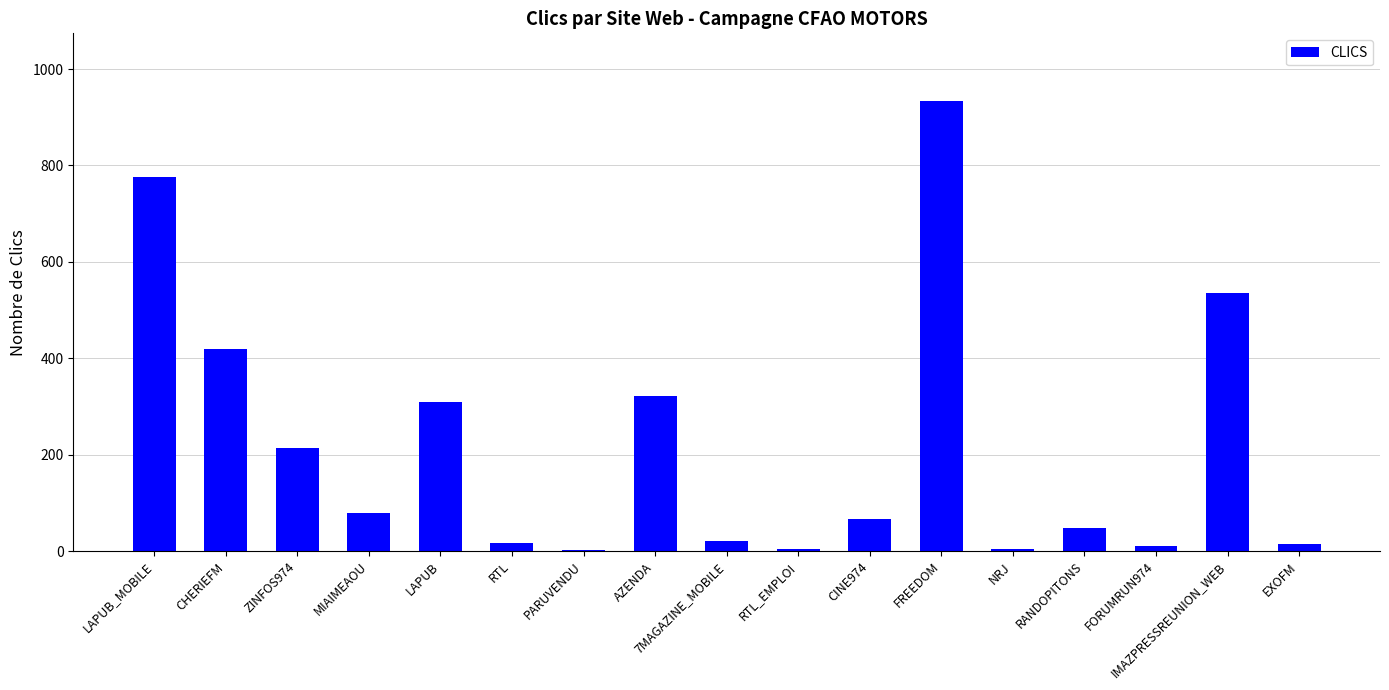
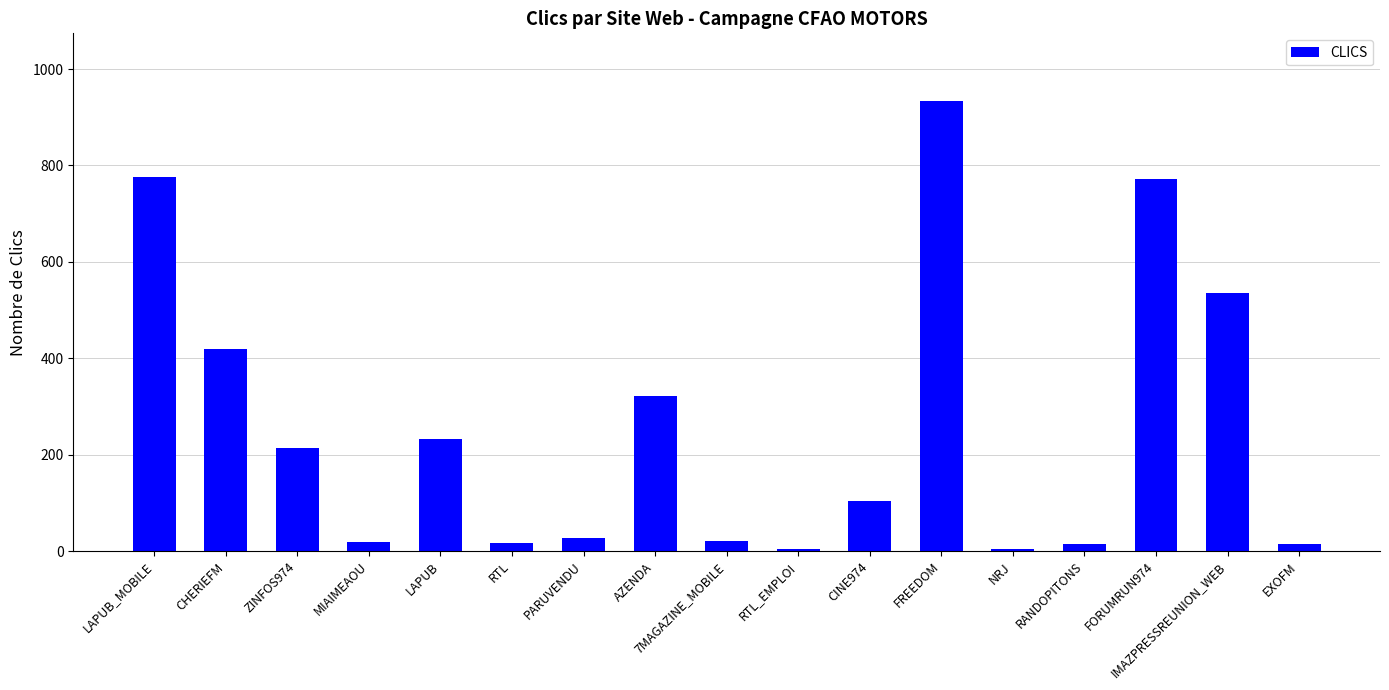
  {
    "LAPUB_MOBILE": 780,
    "CHERIEFM": 420,
    "ZINFOS974": 210,
-   "MIAIMEAOU": 80,
-   "LAPUB": 310,
+   "MIAIMEAOU": 20,
+   "LAPUB": 230,
    "RTL": 20,
-   "PARUVENDU": 0,
+   "PARUVENDU": 30,
    "AZENDA": 320,
    "7MAGAZINE_MOBILE": 20,
-   "CINE974": 70,
+   "CINE974": 100,
    "FREEDOM": 930,
-   "RANDOPITONS": 50,
-   "FORUMRUN974": 10,
+   "RANDOPITONS": 10,
+   "FORUMRUN974": 770,
    "IMAZPRESSREUNION_WEB": 540,
    "EXOFM": 20
  }
